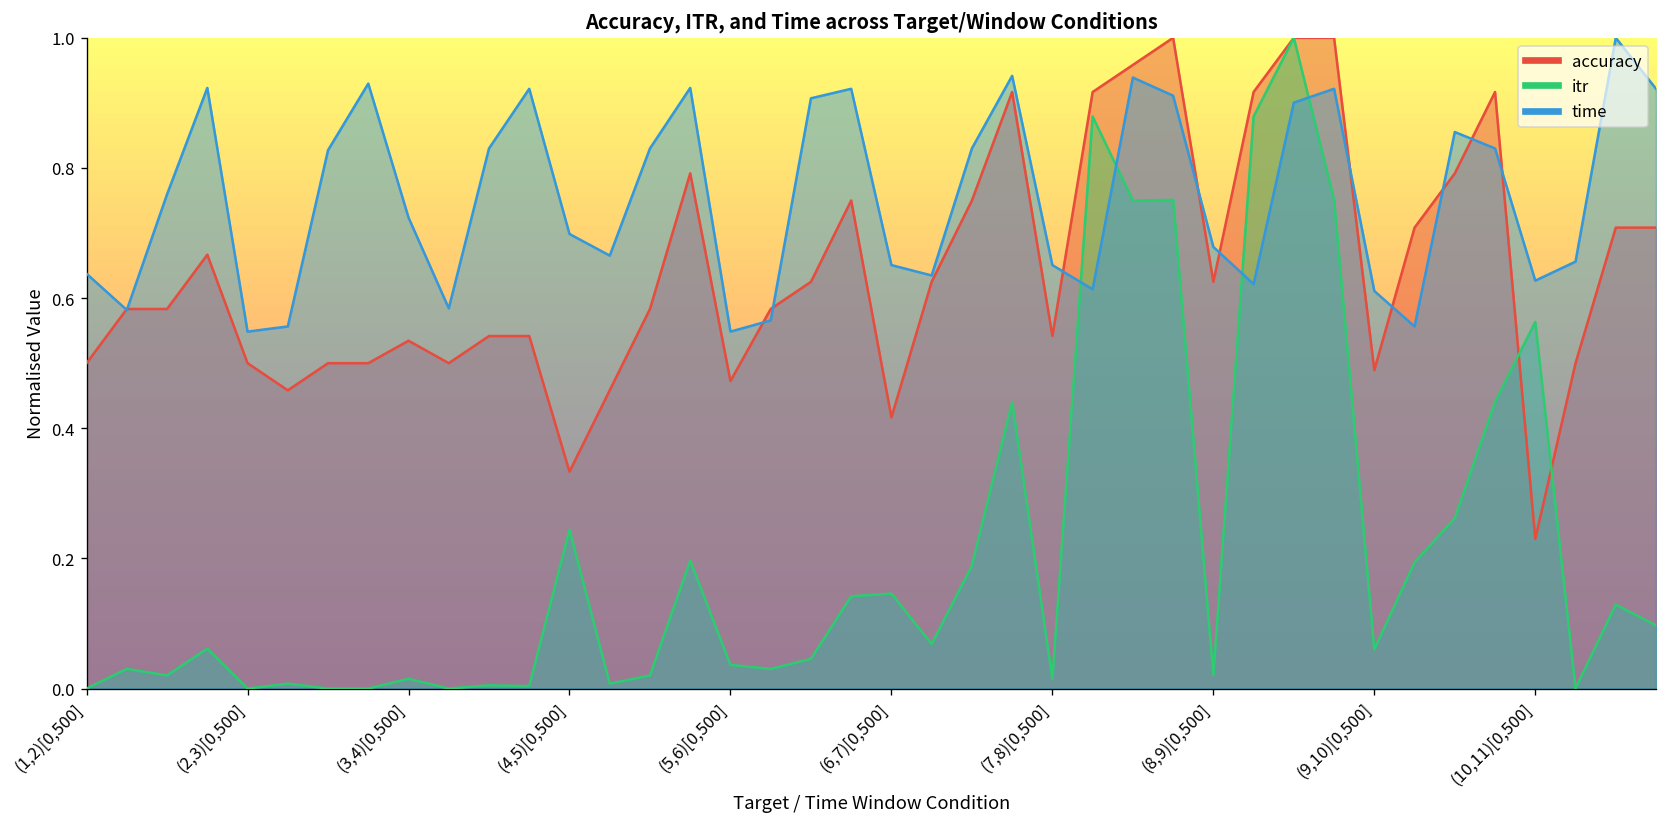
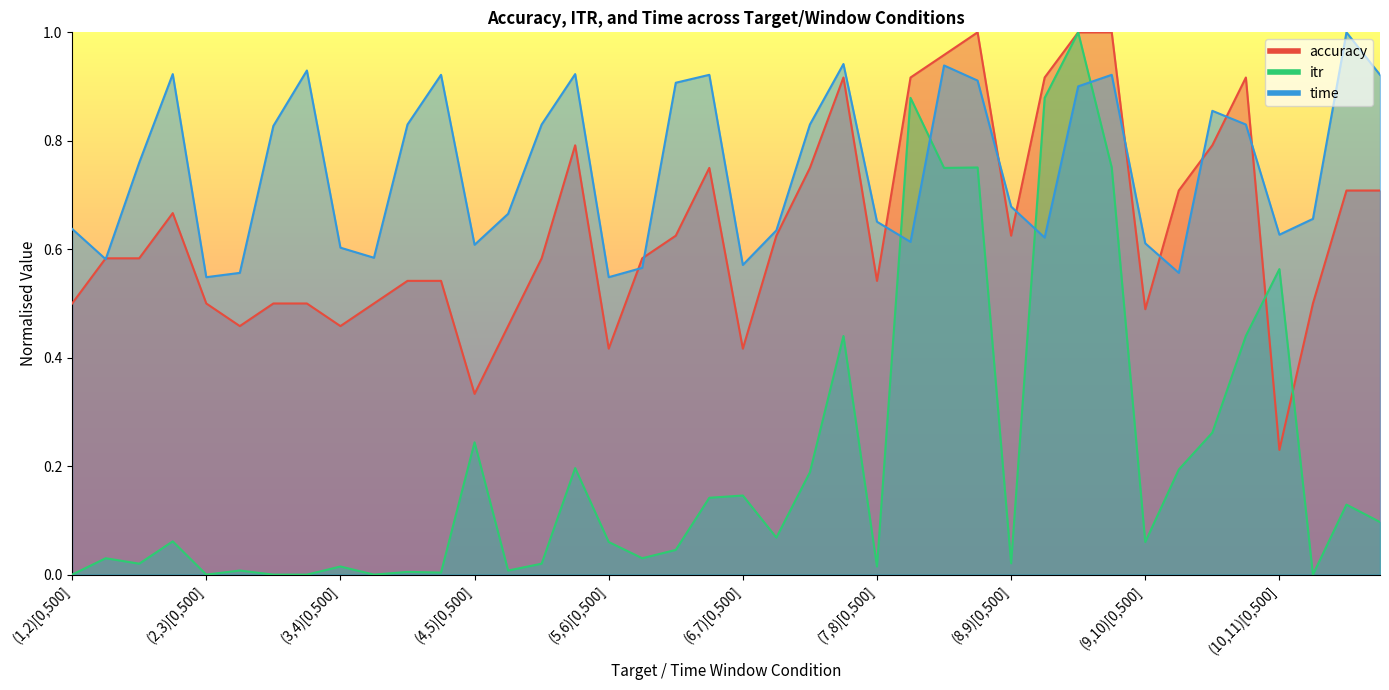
  {
    "accuracy": {
      "(1,2)[0,500]": 0.50,
      "(2,3)[0,500]": 0.50,
-     "(3,4)[0,500]": 0.53,
+     "(3,4)[0,500]": 0.46,
      "(4,5)[0,500]": 0.33,
-     "(5,6)[0,500]": 0.47,
+     "(5,6)[0,500]": 0.42,
      "(6,7)[0,500]": 0.42,
      "(7,8)[0,500]": 0.54,
      "(8,9)[0,500]": 0.63,
      "(9,10)[0,500]": 0.49,
      "(10,11)[0,500]": 0.23
    },
    "itr": {
      "(1,2)[0,500]": 0.00,
      "(2,3)[0,500]": 0.00,
      "(3,4)[0,500]": 0.01,
      "(4,5)[0,500]": 0.24,
-     "(5,6)[0,500]": 0.04,
+     "(5,6)[0,500]": 0.06,
      "(6,7)[0,500]": 0.15,
      "(7,8)[0,500]": 0.01,
      "(8,9)[0,500]": 0.02,
      "(9,10)[0,500]": 0.06,
      "(10,11)[0,500]": 0.56
    },
    "time": {
      "(1,2)[0,500]": 0.64,
      "(2,3)[0,500]": 0.55,
-     "(3,4)[0,500]": 0.72,
-     "(4,5)[0,500]": 0.70,
+     "(3,4)[0,500]": 0.60,
+     "(4,5)[0,500]": 0.61,
      "(5,6)[0,500]": 0.55,
-     "(6,7)[0,500]": 0.65,
+     "(6,7)[0,500]": 0.57,
      "(7,8)[0,500]": 0.65,
      "(8,9)[0,500]": 0.68,
      "(9,10)[0,500]": 0.61,
      "(10,11)[0,500]": 0.63
    }
  }
